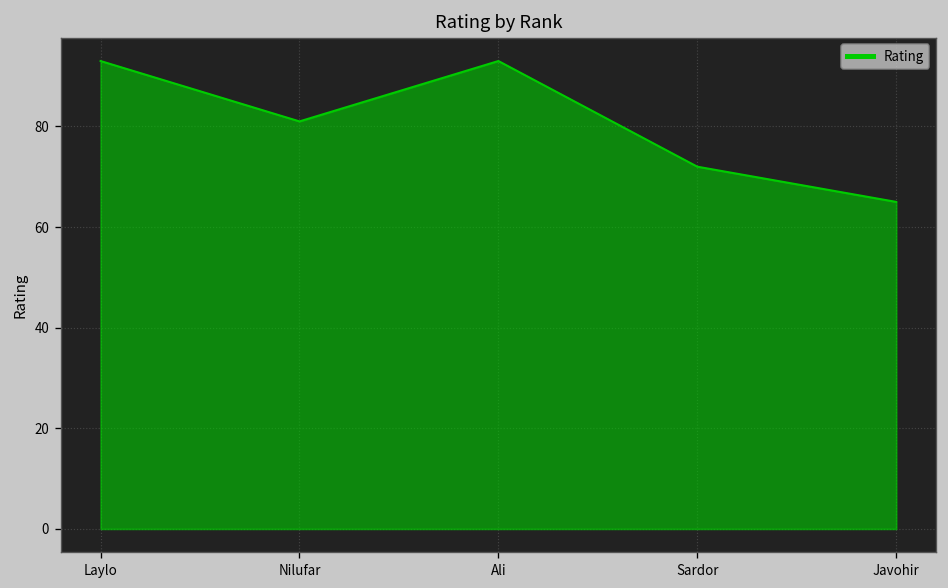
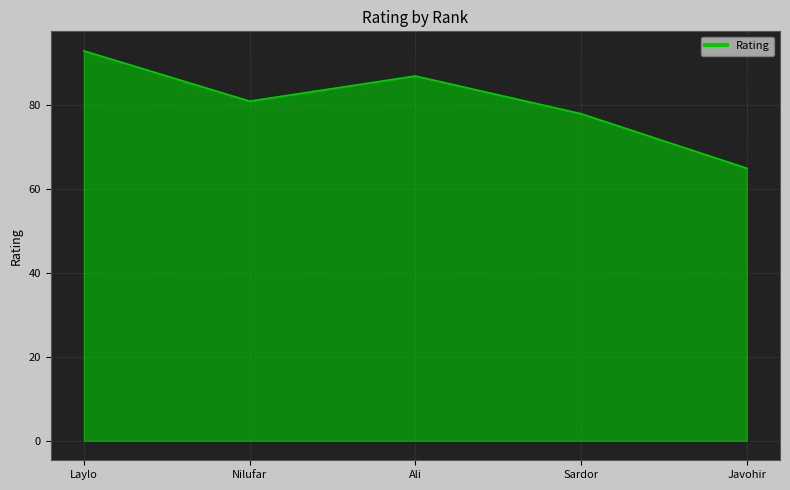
  {
    "Laylo": 93,
    "Nilufar": 81,
-   "Ali": 93,
-   "Sardor": 72,
+   "Ali": 87,
+   "Sardor": 78,
    "Javohir": 65
  }
